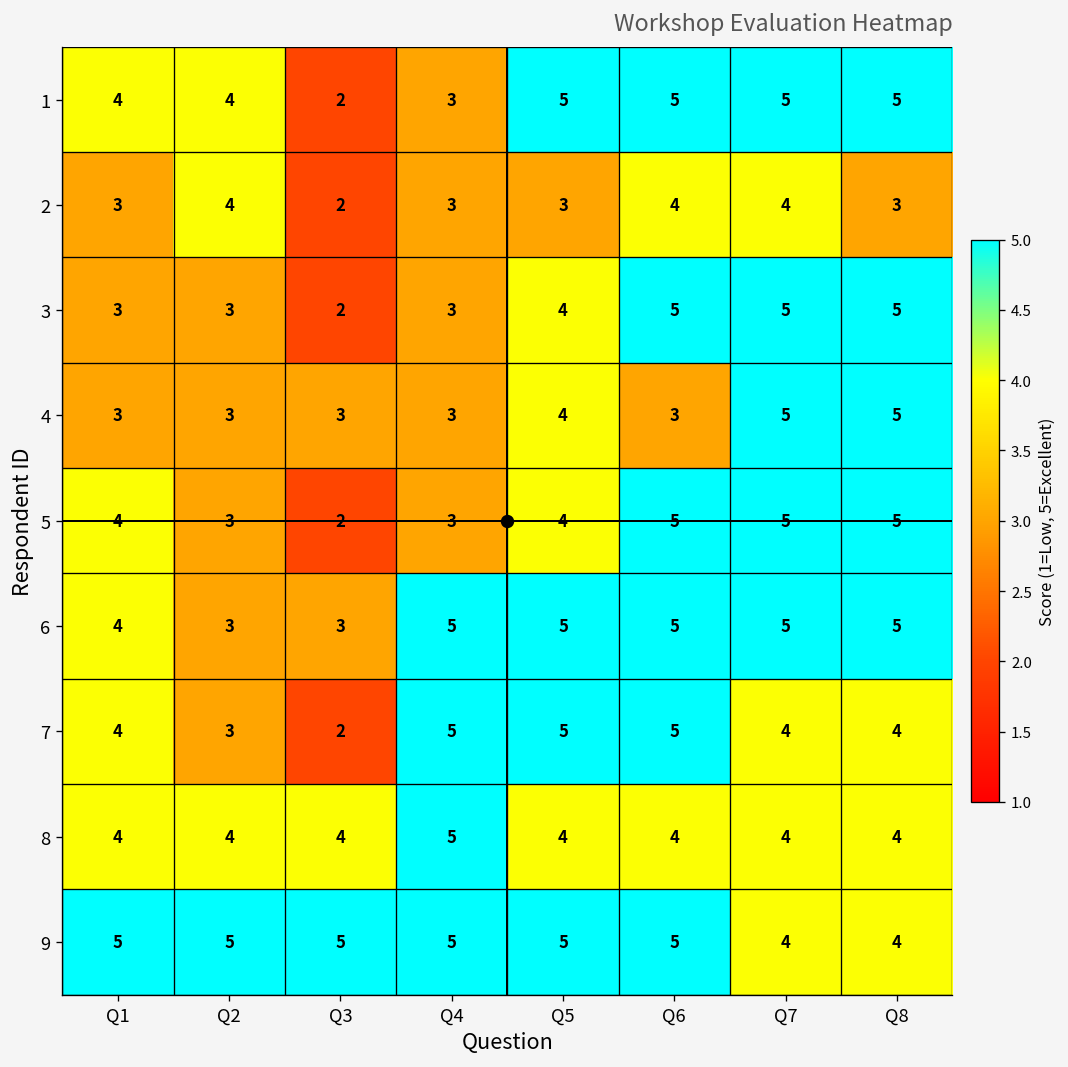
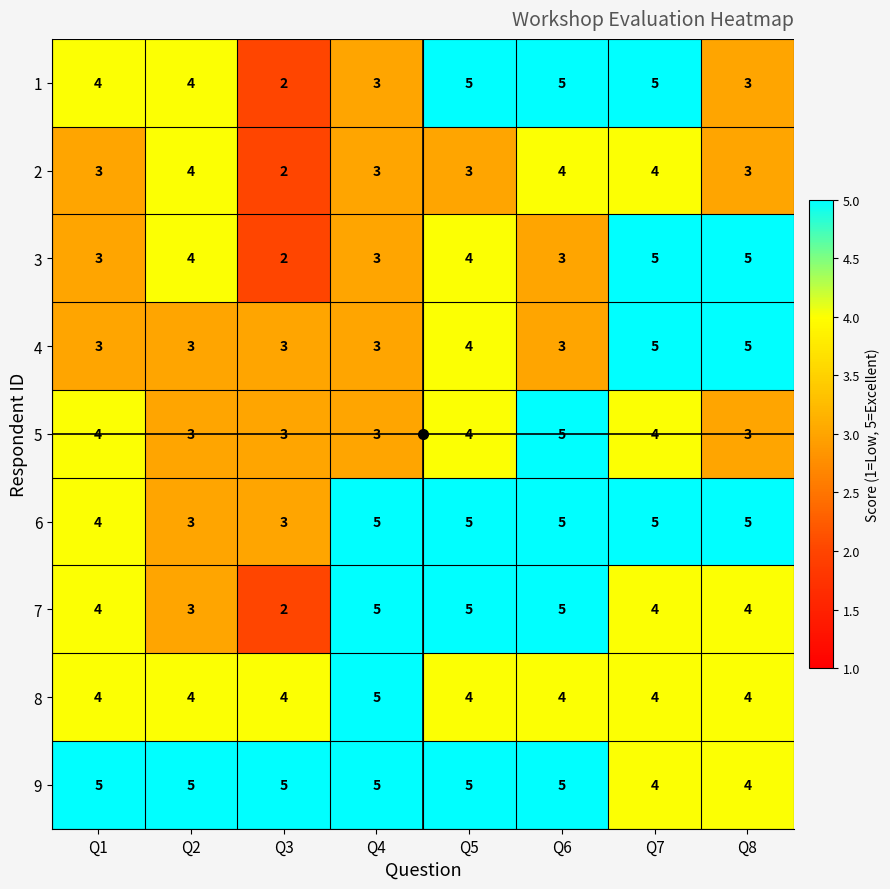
  {
    "1": {
      "Q1": 4,
      "Q2": 4,
      "Q3": 2,
      "Q4": 3,
      "Q5": 5,
      "Q6": 5,
      "Q7": 5,
-     "Q8": 5
+     "Q8": 3
    },
    "2": {
      "Q1": 3,
      "Q2": 4,
      "Q3": 2,
      "Q4": 3,
      "Q5": 3,
      "Q6": 4,
      "Q7": 4,
      "Q8": 3
    },
    "3": {
      "Q1": 3,
-     "Q2": 3,
+     "Q2": 4,
      "Q3": 2,
      "Q4": 3,
      "Q5": 4,
-     "Q6": 5,
+     "Q6": 3,
      "Q7": 5,
      "Q8": 5
    },
    "4": {
      "Q1": 3,
      "Q2": 3,
      "Q3": 3,
      "Q4": 3,
      "Q5": 4,
      "Q6": 3,
      "Q7": 5,
      "Q8": 5
    },
    "5": {
      "Q1": 4,
      "Q2": 3,
-     "Q3": 2,
+     "Q3": 3,
      "Q4": 3,
      "Q5": 4,
      "Q6": 5,
-     "Q7": 5,
-     "Q8": 5
+     "Q7": 4,
+     "Q8": 3
    },
    "6": {
      "Q1": 4,
      "Q2": 3,
      "Q3": 3,
      "Q4": 5,
      "Q5": 5,
      "Q6": 5,
      "Q7": 5,
      "Q8": 5
    },
    "7": {
      "Q1": 4,
      "Q2": 3,
      "Q3": 2,
      "Q4": 5,
      "Q5": 5,
      "Q6": 5,
      "Q7": 4,
      "Q8": 4
    },
    "8": {
      "Q1": 4,
      "Q2": 4,
      "Q3": 4,
      "Q4": 5,
      "Q5": 4,
      "Q6": 4,
      "Q7": 4,
      "Q8": 4
    },
    "9": {
      "Q1": 5,
      "Q2": 5,
      "Q3": 5,
      "Q4": 5,
      "Q5": 5,
      "Q6": 5,
      "Q7": 4,
      "Q8": 4
    }
  }
